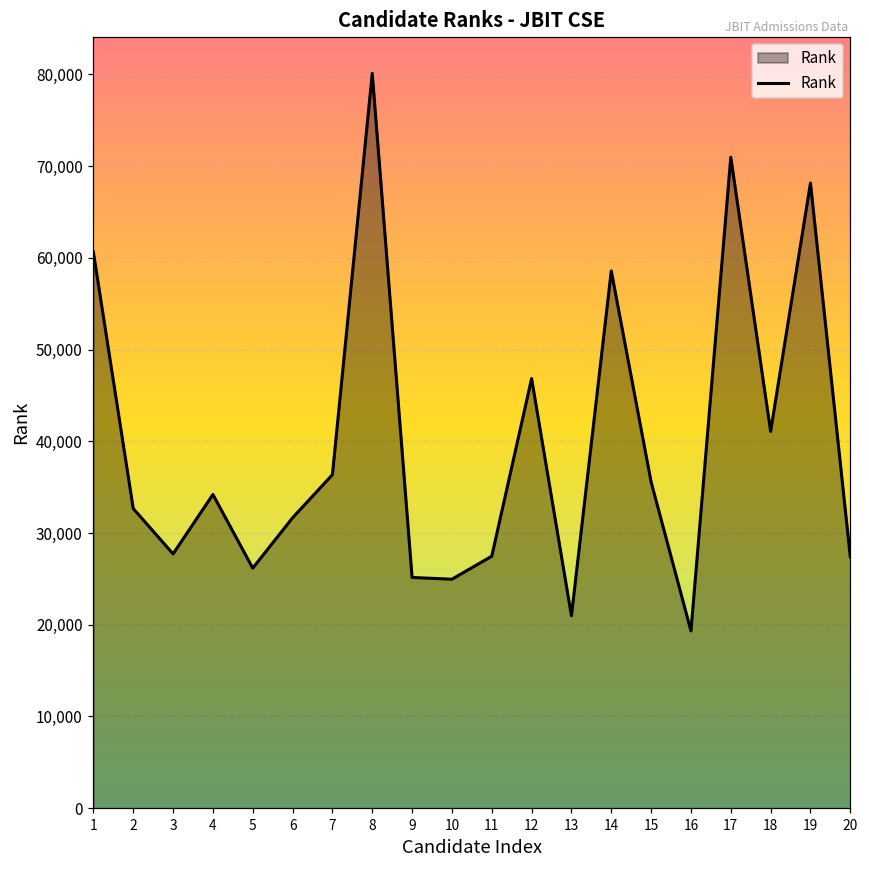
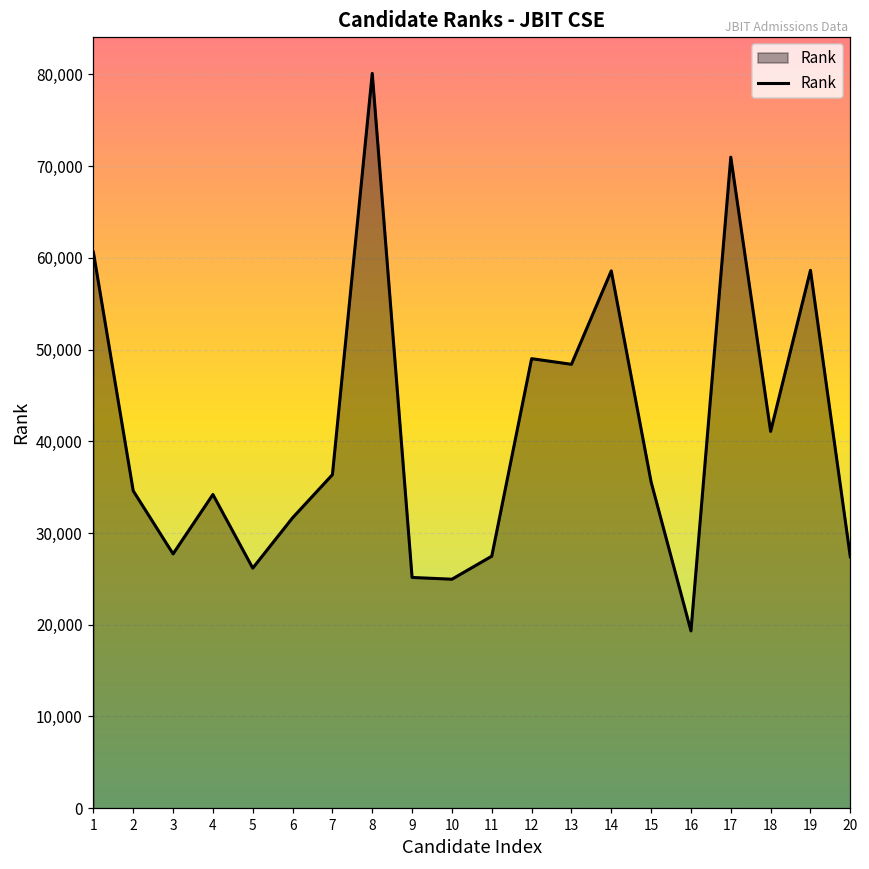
  {
    "1": "61,000",
-   "2": "33,000",
+   "2": "35,000",
    "3": "28,000",
    "4": "34,000",
    "5": "26,000",
    "6": "32,000",
    "7": "36,000",
    "8": "80,000",
    "9": "25,000",
    "10": "25,000",
    "11": "27,000",
-   "12": "47,000",
-   "13": "21,000",
+   "12": "49,000",
+   "13": "48,000",
    "14": "59,000",
    "15": "36,000",
    "16": "19,000",
    "17": "71,000",
    "18": "41,000",
-   "19": "68,000",
+   "19": "59,000",
    "20": "27,000"
  }
